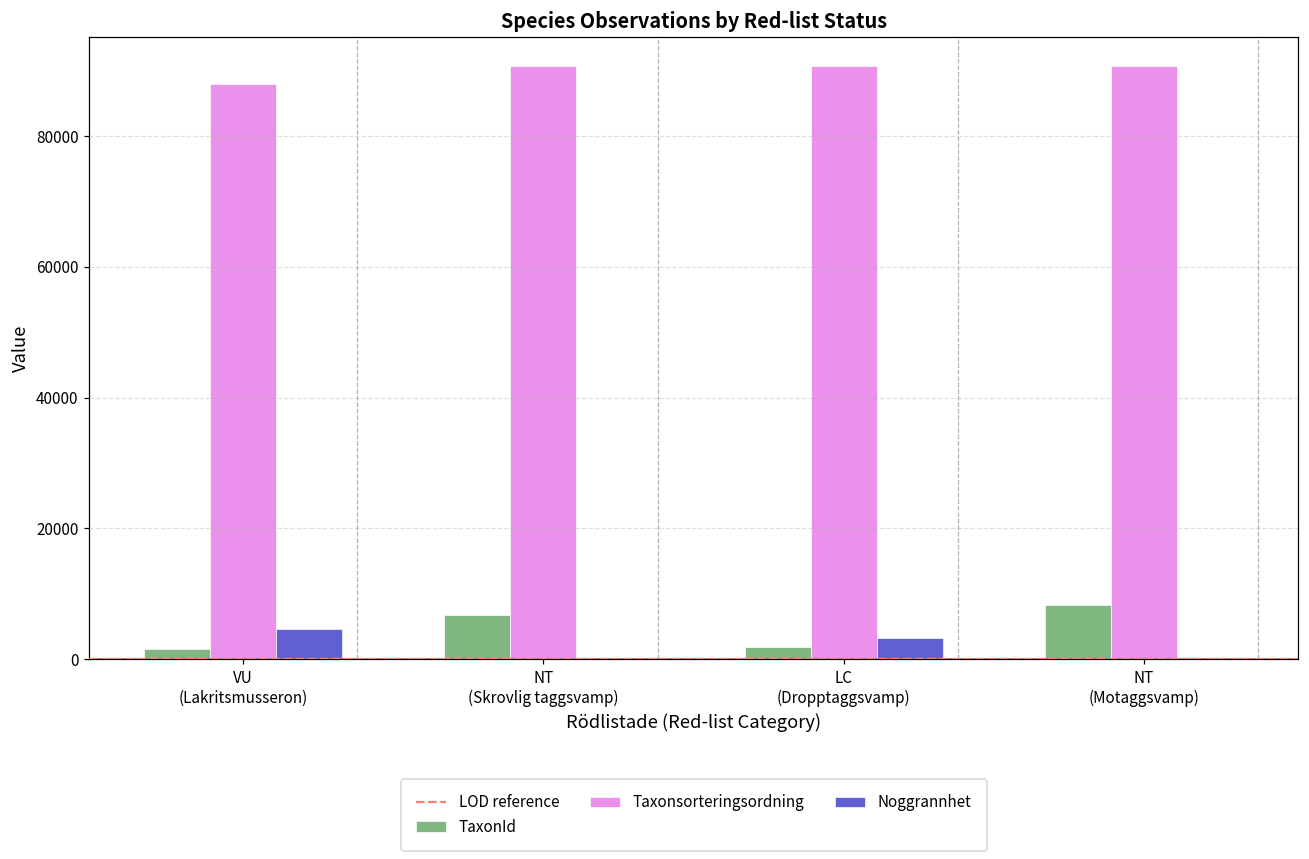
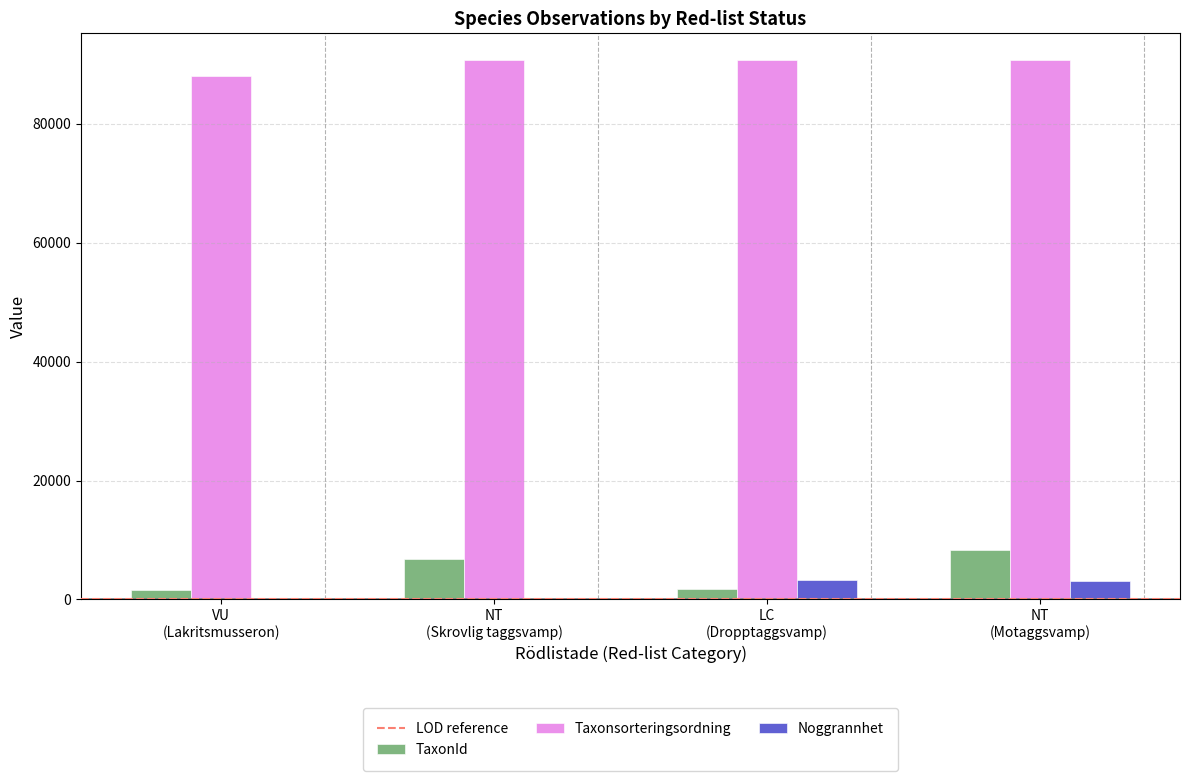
  {
    "TaxonId": {
      "VU (Lakritsmusseron)": 2000,
      "NT (Skrovlig taggsvamp)": 7000,
      "LC (Dropptaggsvamp)": 2000,
      "NT (Motaggsvamp)": 8000
    },
    "Taxonsorteringsordning": {
      "VU (Lakritsmusseron)": 88000,
      "NT (Skrovlig taggsvamp)": 91000,
      "LC (Dropptaggsvamp)": 91000,
      "NT (Motaggsvamp)": 91000
    },
    "Noggrannhet": {
-     "VU (Lakritsmusseron)": 5000,
+     "VU (Lakritsmusseron)": 0,
      "LC (Dropptaggsvamp)": 3000,
-     "NT (Motaggsvamp)": 0
+     "NT (Motaggsvamp)": 3000
    }
  }
